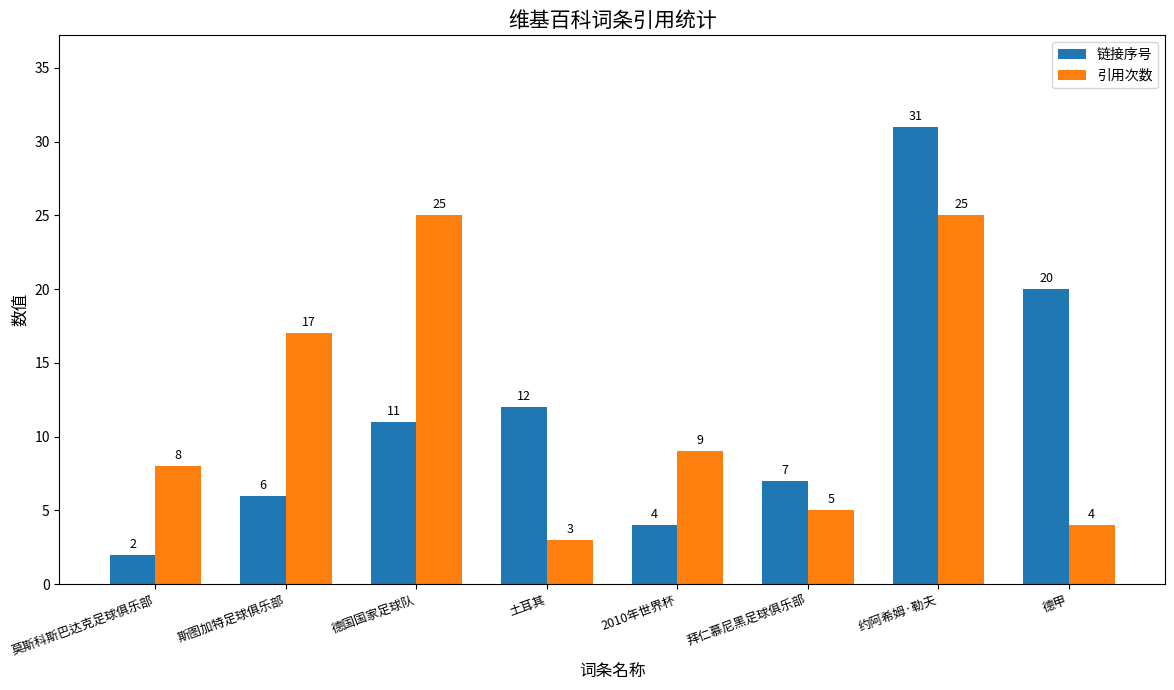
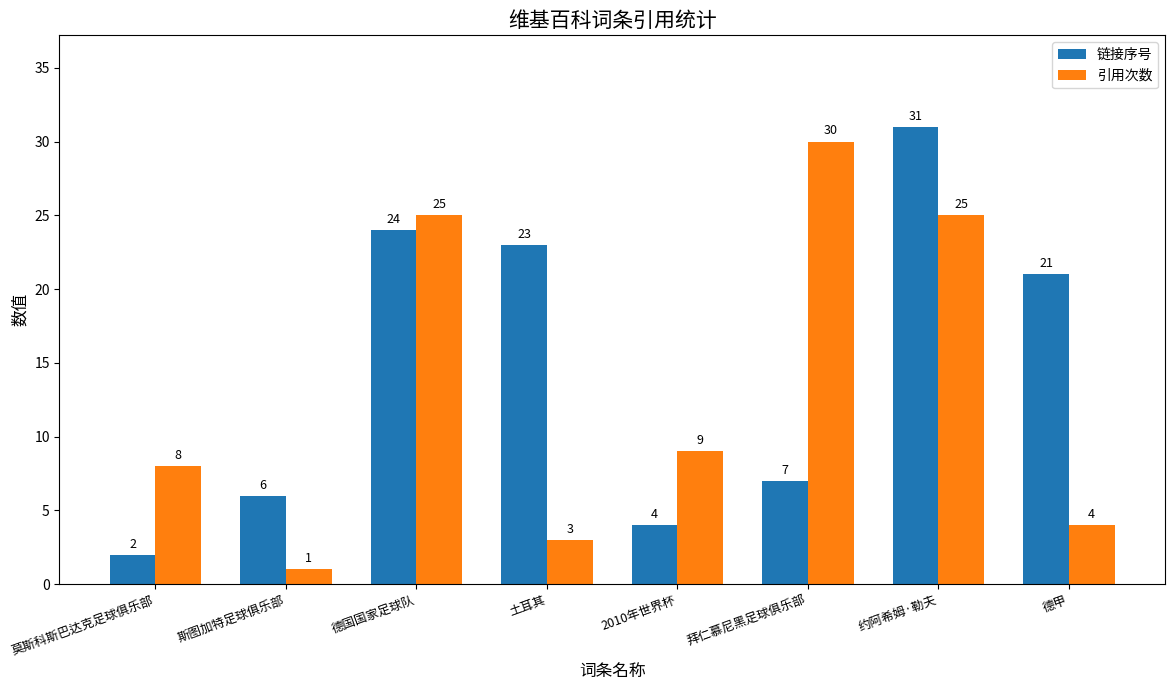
  {
    "链接序号": {
      "莫斯科斯巴达克足球俱乐部": 2,
      "斯图加特足球俱乐部": 6,
-     "德国国家足球队": 11,
-     "土耳其": 12,
+     "德国国家足球队": 24,
+     "土耳其": 23,
      "2010年世界杯": 4,
      "拜仁慕尼黑足球俱乐部": 7,
      "约阿希姆·勒夫": 31,
-     "德甲": 20
+     "德甲": 21
    },
    "引用次数": {
      "莫斯科斯巴达克足球俱乐部": 8,
-     "斯图加特足球俱乐部": 17,
+     "斯图加特足球俱乐部": 1,
      "德国国家足球队": 25,
      "土耳其": 3,
      "2010年世界杯": 9,
-     "拜仁慕尼黑足球俱乐部": 5,
+     "拜仁慕尼黑足球俱乐部": 30,
      "约阿希姆·勒夫": 25,
      "德甲": 4
    }
  }
